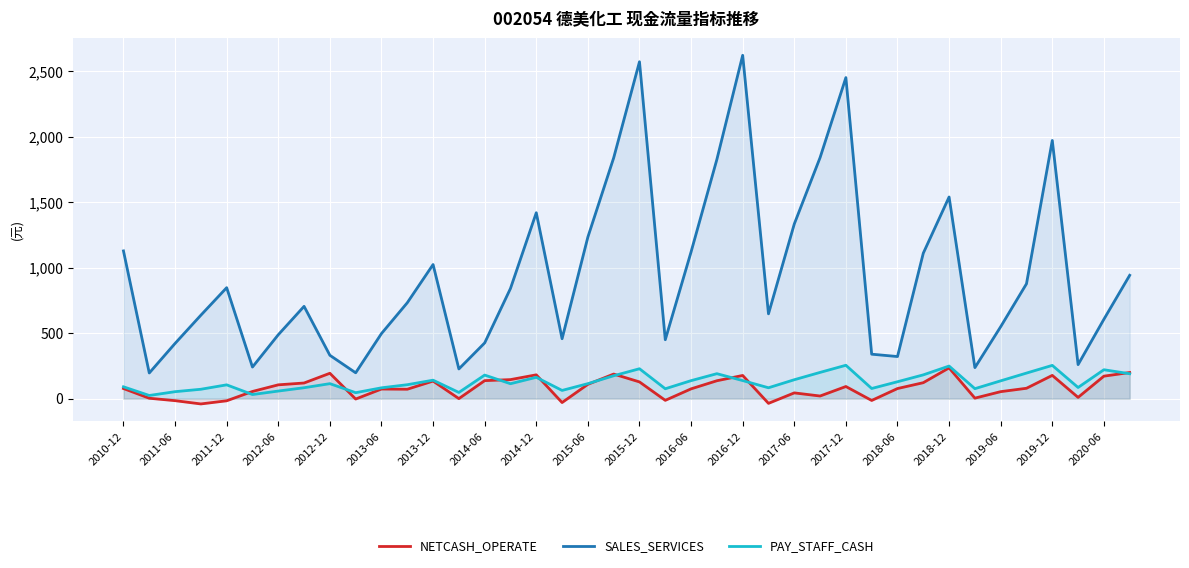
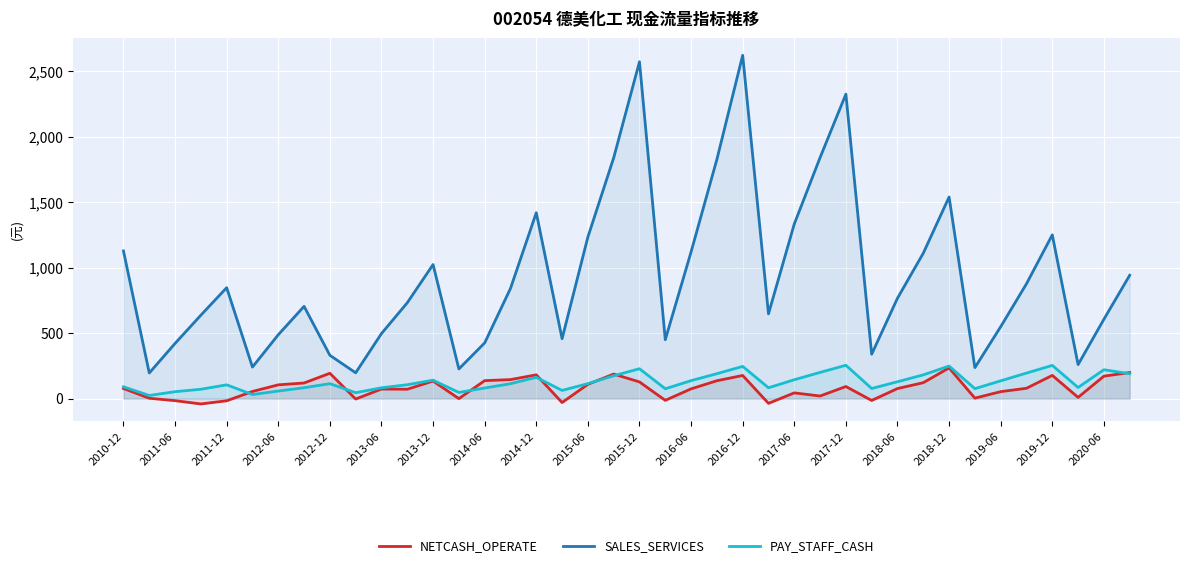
  {
    "SALES_SERVICES": {
      "2010-12": "1,130",
      "2011-06": "420",
      "2011-12": "850",
      "2012-06": "490",
      "2012-12": "330",
      "2013-06": "500",
      "2013-12": "1,020",
      "2014-06": "430",
      "2014-12": "1,420",
      "2015-06": "1,230",
      "2015-12": "2,570",
      "2016-06": "1,120",
      "2016-12": "2,620",
      "2017-06": "1,330",
-     "2017-12": "2,450",
-     "2018-06": "320",
+     "2017-12": "2,330",
+     "2018-06": "770",
      "2018-12": "1,540",
      "2019-06": "550",
-     "2019-12": "1,970",
+     "2019-12": "1,250",
      "2020-06": "610"
    },
    "PAY_STAFF_CASH": {
      "2011-06": "50",
      "2011-12": "110",
      "2012-06": "60",
      "2012-12": "110",
-     "2014-06": "180",
+     "2014-06": "80",
      "2015-12": "230",
      "2016-06": "140",
-     "2016-12": "140",
+     "2016-12": "250",
      "2017-06": "140",
      "2017-12": "260",
      "2018-06": "130",
      "2019-06": "140",
      "2019-12": "250",
      "2020-06": "220"
    }
  }
